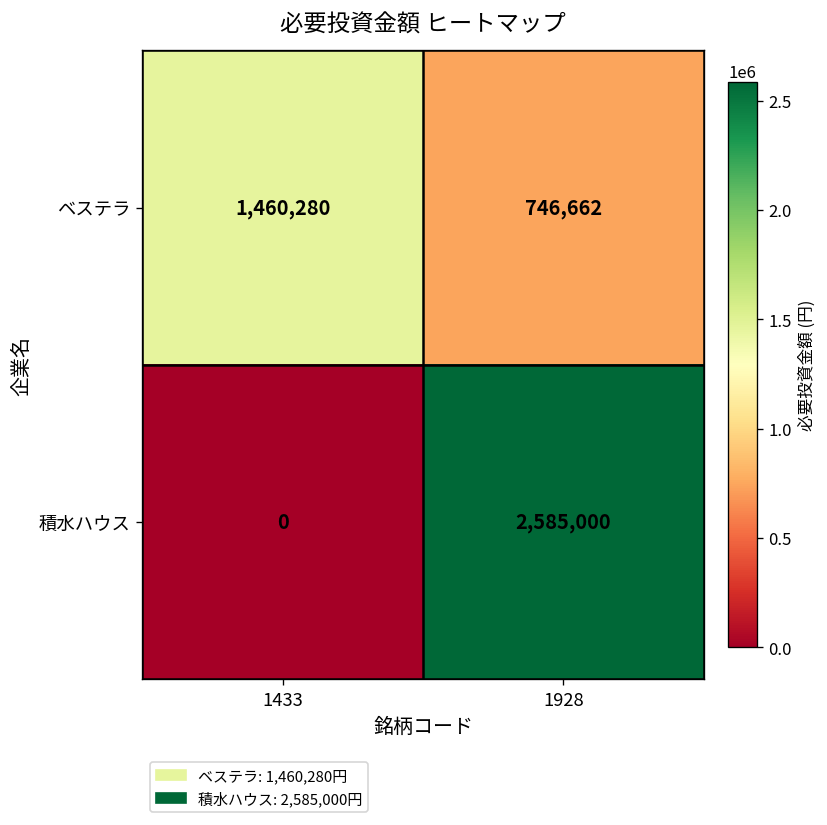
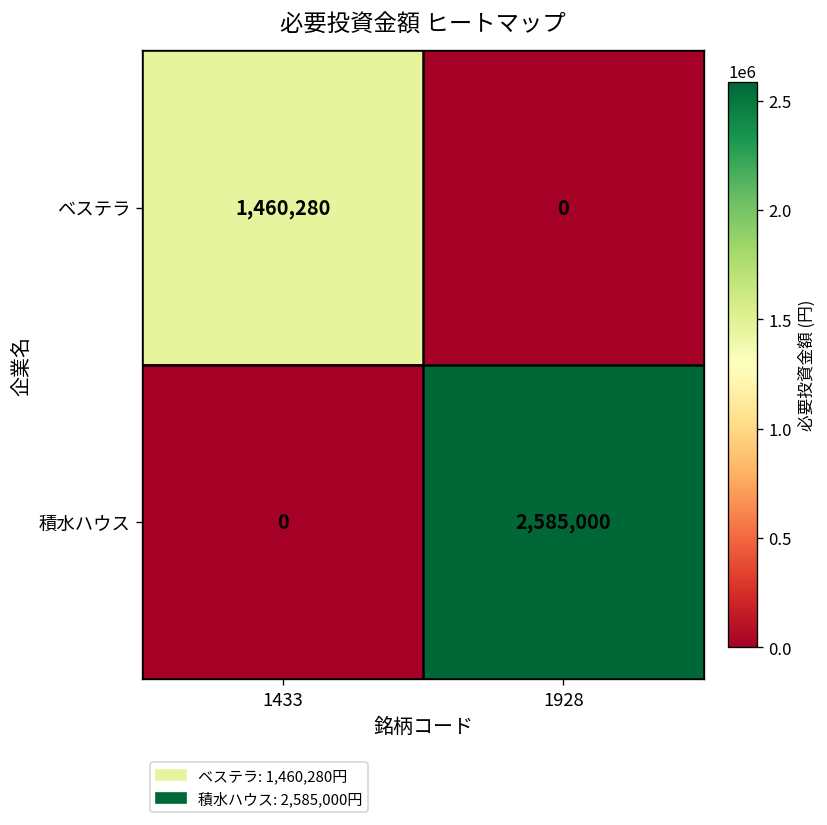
  {
    "ベステラ": {
      "1433": "1,460,280",
-     "1928": "746,662"
+     "1928": "0"
    },
    "積水ハウス": {
      "1433": "0",
      "1928": "2,585,000"
    }
  }
